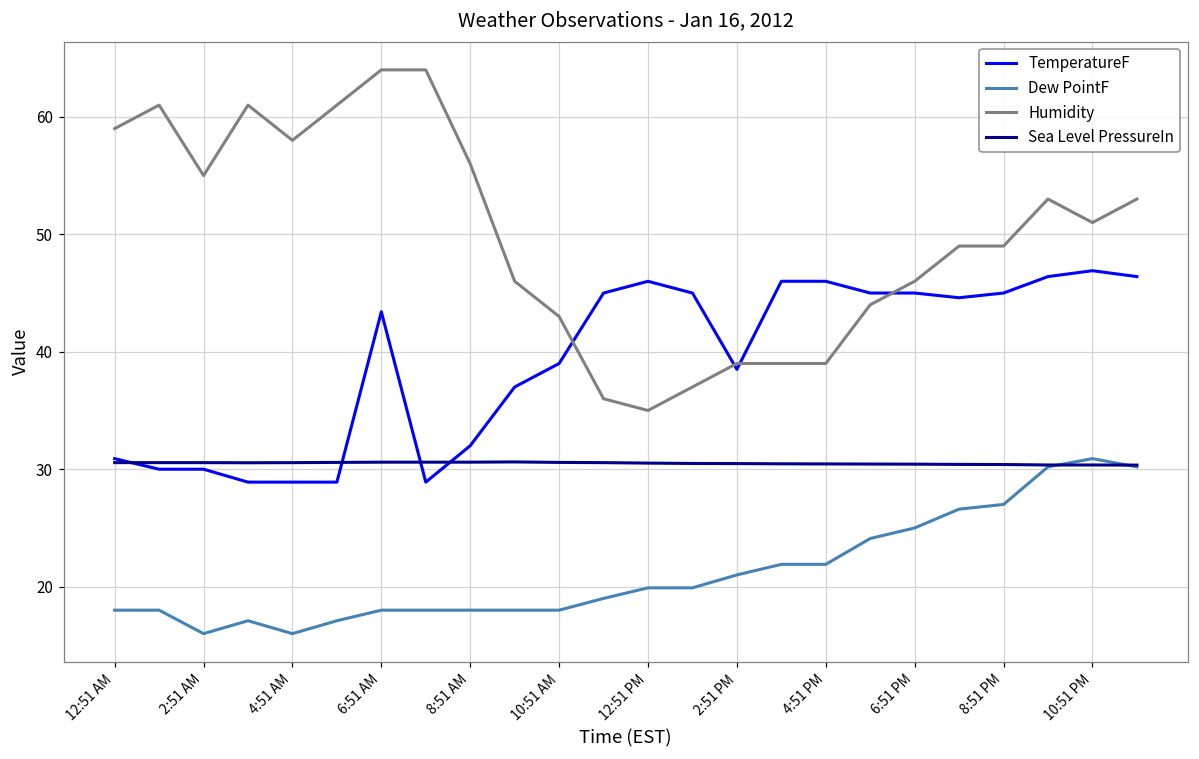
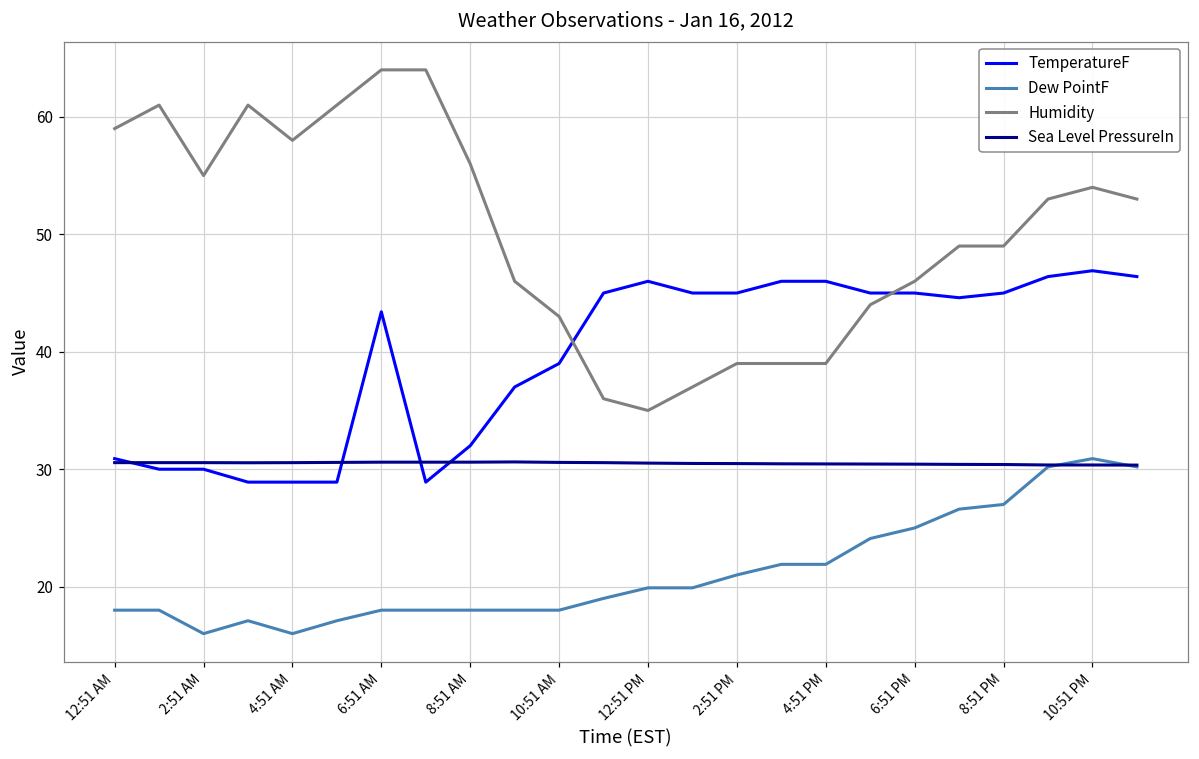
  {
    "TemperatureF": {
      "12:51 AM": 30.9,
      "2:51 AM": 30.0,
      "4:51 AM": 28.9,
      "6:51 AM": 43.4,
      "8:51 AM": 32.0,
      "10:51 AM": 39.0,
      "12:51 PM": 46.0,
-     "2:51 PM": 38.5,
+     "2:51 PM": 45.0,
      "4:51 PM": 46.0,
      "6:51 PM": 45.0,
      "8:51 PM": 45.0,
      "10:51 PM": 46.9
    },
    "Dew PointF": {
      "12:51 AM": 18.0,
      "2:51 AM": 16.0,
      "4:51 AM": 16.0,
      "6:51 AM": 18.0,
      "8:51 AM": 18.0,
      "10:51 AM": 18.0,
      "12:51 PM": 19.9,
      "2:51 PM": 21.0,
      "4:51 PM": 21.9,
      "6:51 PM": 25.0,
      "8:51 PM": 27.0,
      "10:51 PM": 30.9
    },
    "Humidity": {
      "12:51 AM": 59,
      "2:51 AM": 55,
      "4:51 AM": 58,
      "6:51 AM": 64,
      "8:51 AM": 56,
      "10:51 AM": 43,
      "12:51 PM": 35,
      "2:51 PM": 39,
      "4:51 PM": 39,
      "6:51 PM": 46,
      "8:51 PM": 49,
-     "10:51 PM": 51
+     "10:51 PM": 54
    },
    "Sea Level PressureIn": {
      "12:51 AM": 30.6,
      "2:51 AM": 30.6,
      "4:51 AM": 30.6,
      "6:51 AM": 30.6,
      "8:51 AM": 30.6,
      "10:51 AM": 30.6,
      "12:51 PM": 30.5,
      "2:51 PM": 30.5,
      "4:51 PM": 30.5,
      "6:51 PM": 30.4,
      "8:51 PM": 30.4,
      "10:51 PM": 30.4
    }
  }
